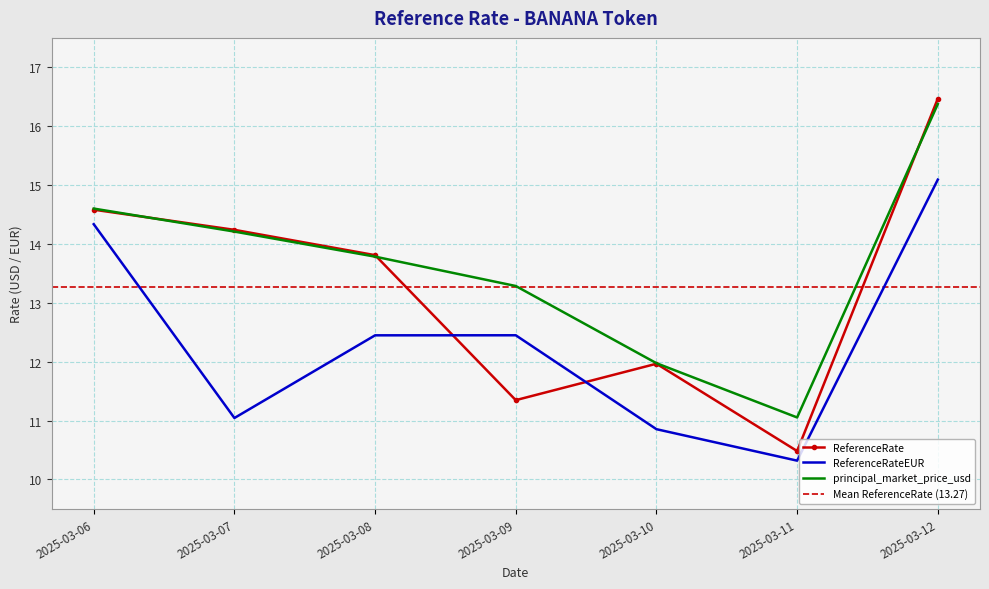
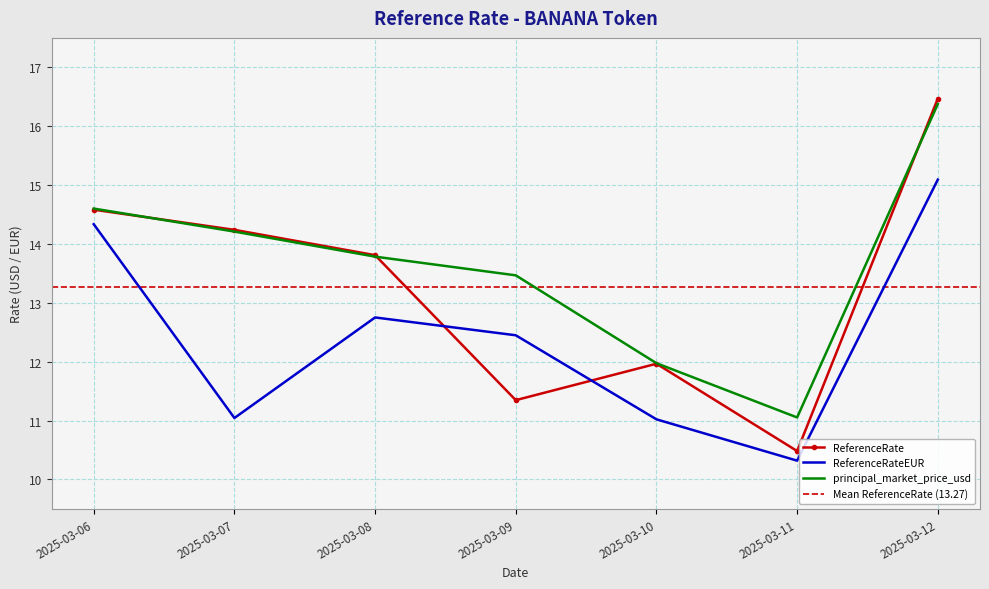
  {
    "ReferenceRate": {
      "2025-03-09": 11.3,
      "2025-03-11": 10.5,
      "2025-03-12": 16.5
    },
    "ReferenceRateEUR": {
      "2025-03-06": 14.3,
      "2025-03-07": 11.0,
-     "2025-03-08": 12.4,
+     "2025-03-08": 12.8,
      "2025-03-09": 12.4,
-     "2025-03-10": 10.9,
+     "2025-03-10": 11.0,
      "2025-03-11": 10.3,
      "2025-03-12": 15.1
    },
    "principal_market_price_usd": {
-     "2025-03-09": 13.3,
+     "2025-03-09": 13.5,
      "2025-03-11": 11.1,
      "2025-03-12": 16.4
    }
  }
